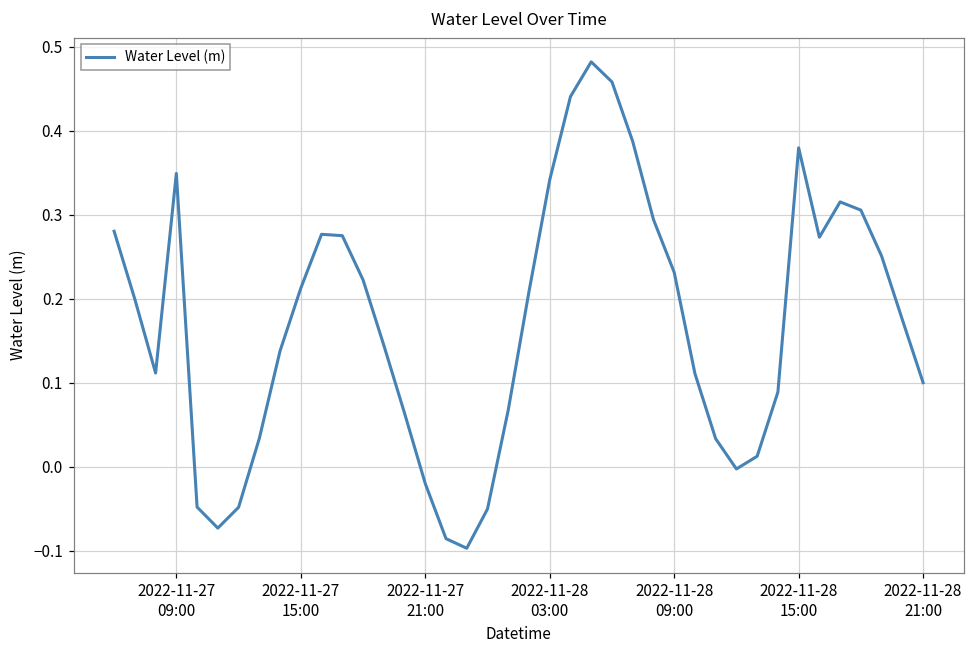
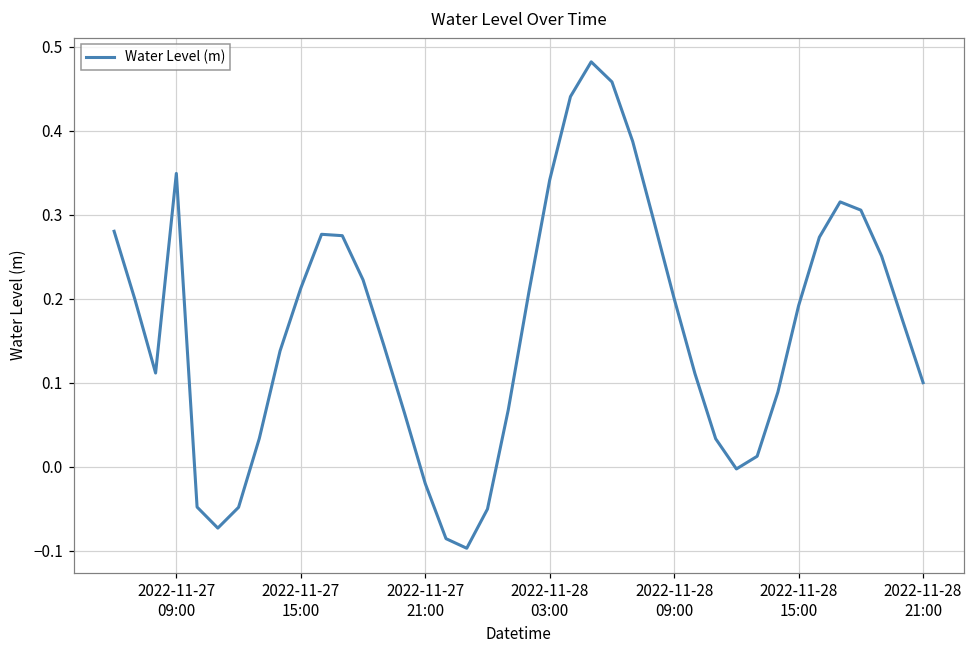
  {
    "2022-11-27 09:00": 0.35,
    "2022-11-27 15:00": 0.21,
    "2022-11-27 21:00": -0.02,
    "2022-11-28 03:00": 0.34,
-   "2022-11-28 09:00": 0.23,
-   "2022-11-28 15:00": 0.38,
+   "2022-11-28 09:00": 0.20,
+   "2022-11-28 15:00": 0.19,
    "2022-11-28 21:00": 0.10
  }
